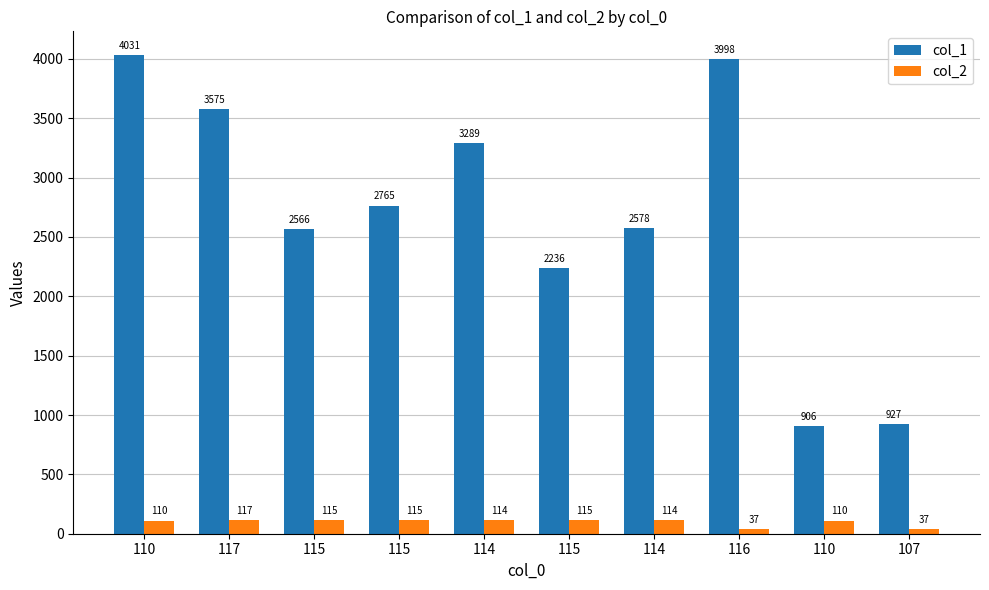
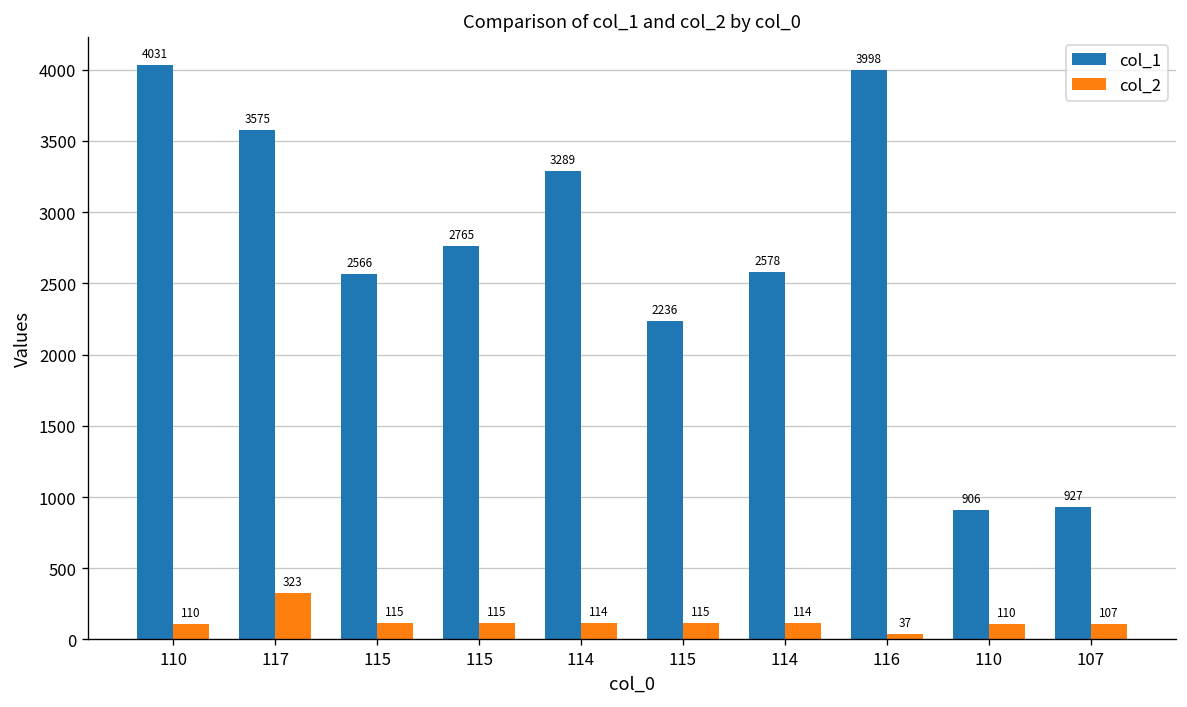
  {
    "col_1": {
      "117": 3575,
      "116": 3998,
      "107": 927
    },
    "col_2": {
-     "117": 117,
-     "107": 37
+     "117": 323,
+     "107": 107
    }
  }
